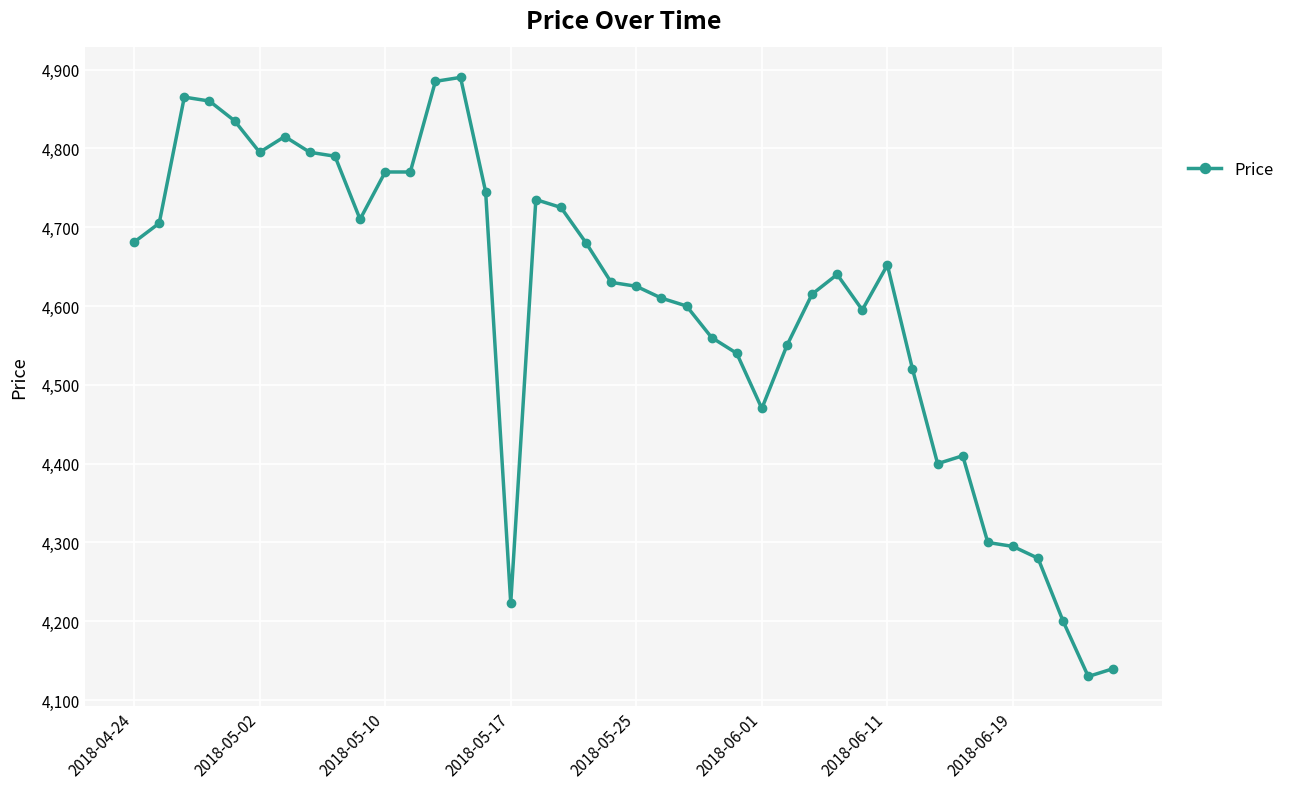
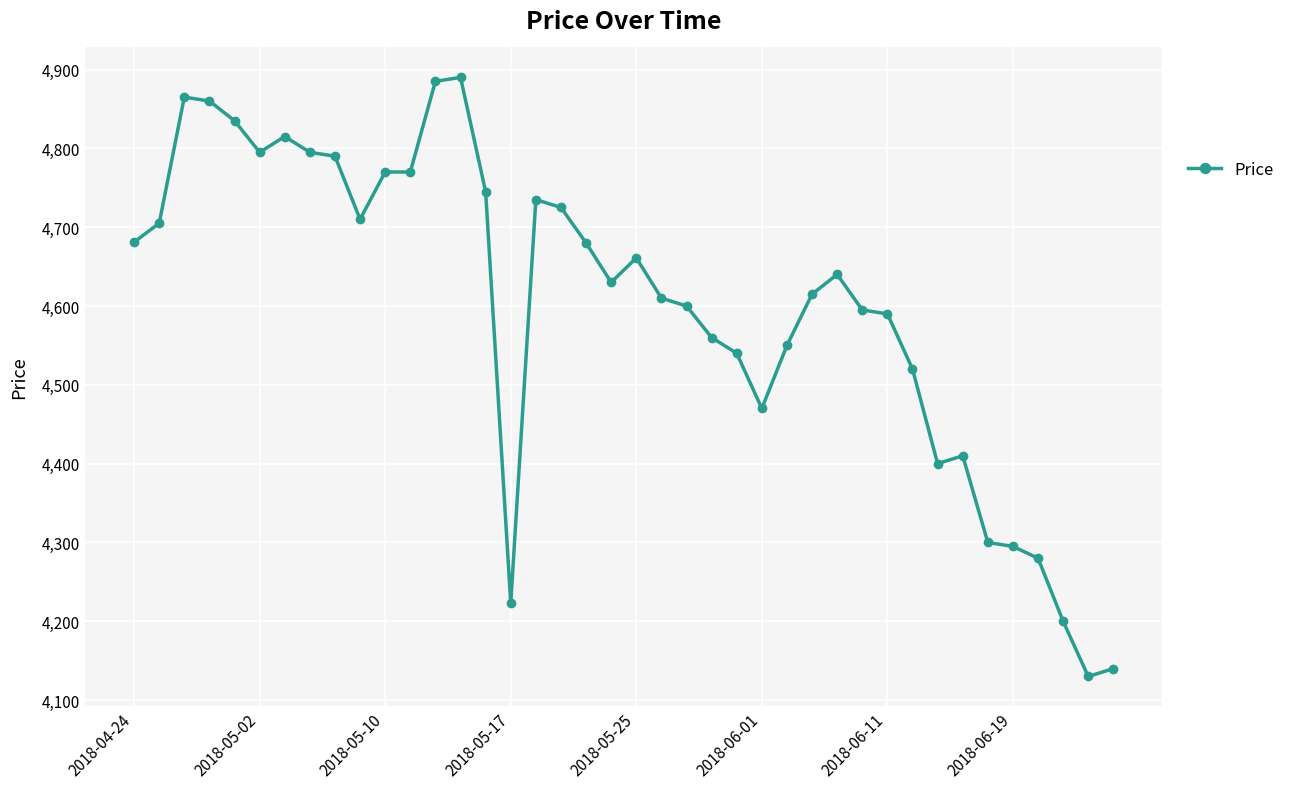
  {
    "2018-04-24": "4,680",
    "2018-05-02": "4,800",
    "2018-05-10": "4,770",
    "2018-05-17": "4,220",
-   "2018-05-25": "4,630",
+   "2018-05-25": "4,660",
    "2018-06-01": "4,470",
-   "2018-06-11": "4,650",
+   "2018-06-11": "4,590",
    "2018-06-19": "4,300"
  }
